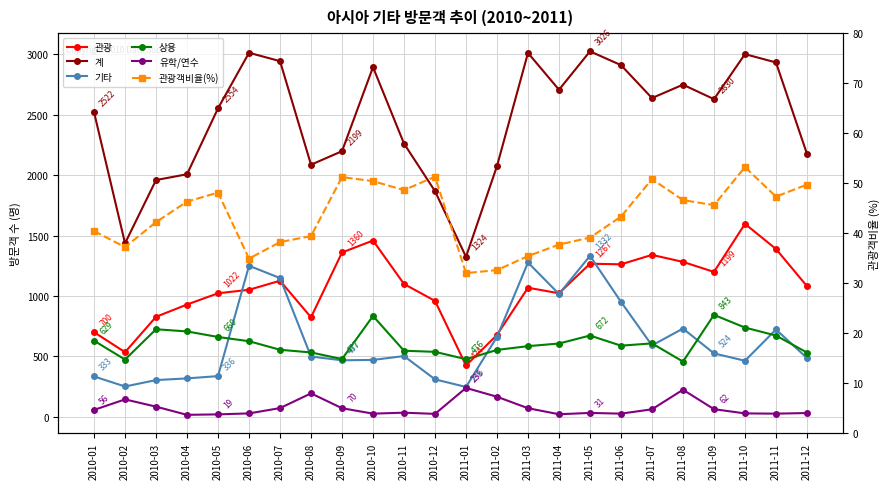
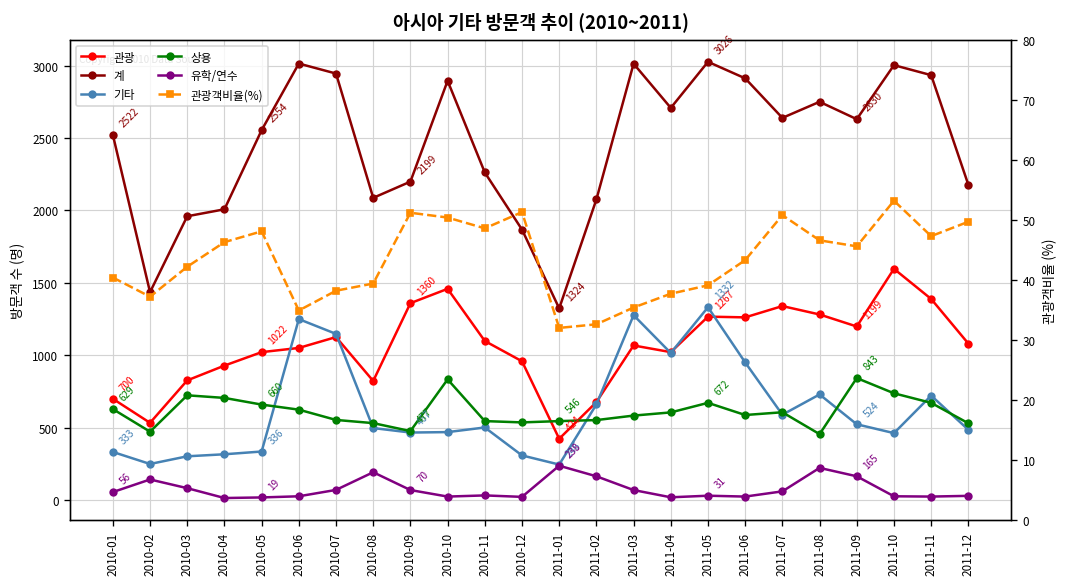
  {
    "관광": {
      "2010-05": 1022,
      "2010-09": 1360,
      "2011-09": 1199
    },
    "계": {
      "2010-01": 2522,
      "2010-09": 2199,
      "2011-01": 1324,
      "2011-05": 3026,
      "2011-09": 2630
    },
    "기타": {
      "2010-01": 333,
      "2010-05": 336,
      "2011-09": 524
    },
    "상용": {
      "2010-05": 660,
-     "2011-01": 476,
+     "2011-01": 546,
      "2011-05": 672,
      "2011-09": 843
    },
    "유학/연수": {
      "2010-01": 56,
      "2010-05": 19,
      "2010-09": 70,
      "2011-05": 31,
-     "2011-09": 62
+     "2011-09": 165
    }
  }
